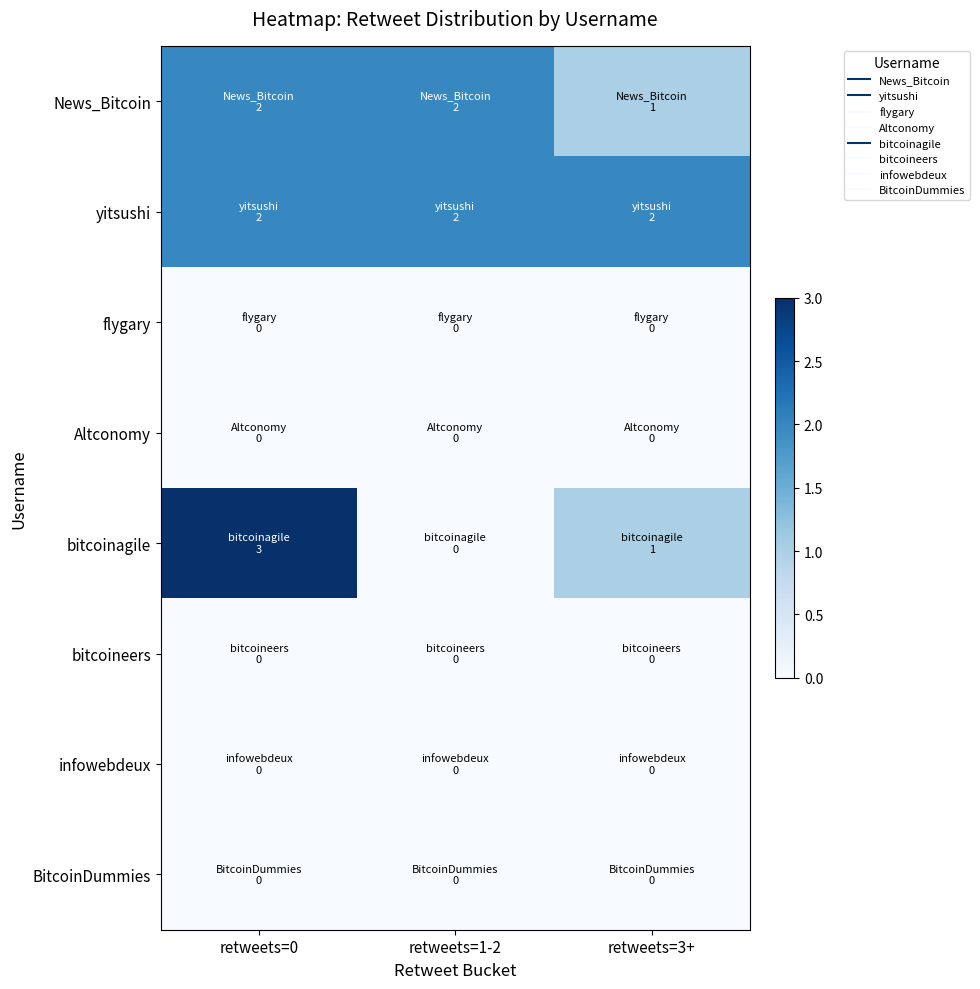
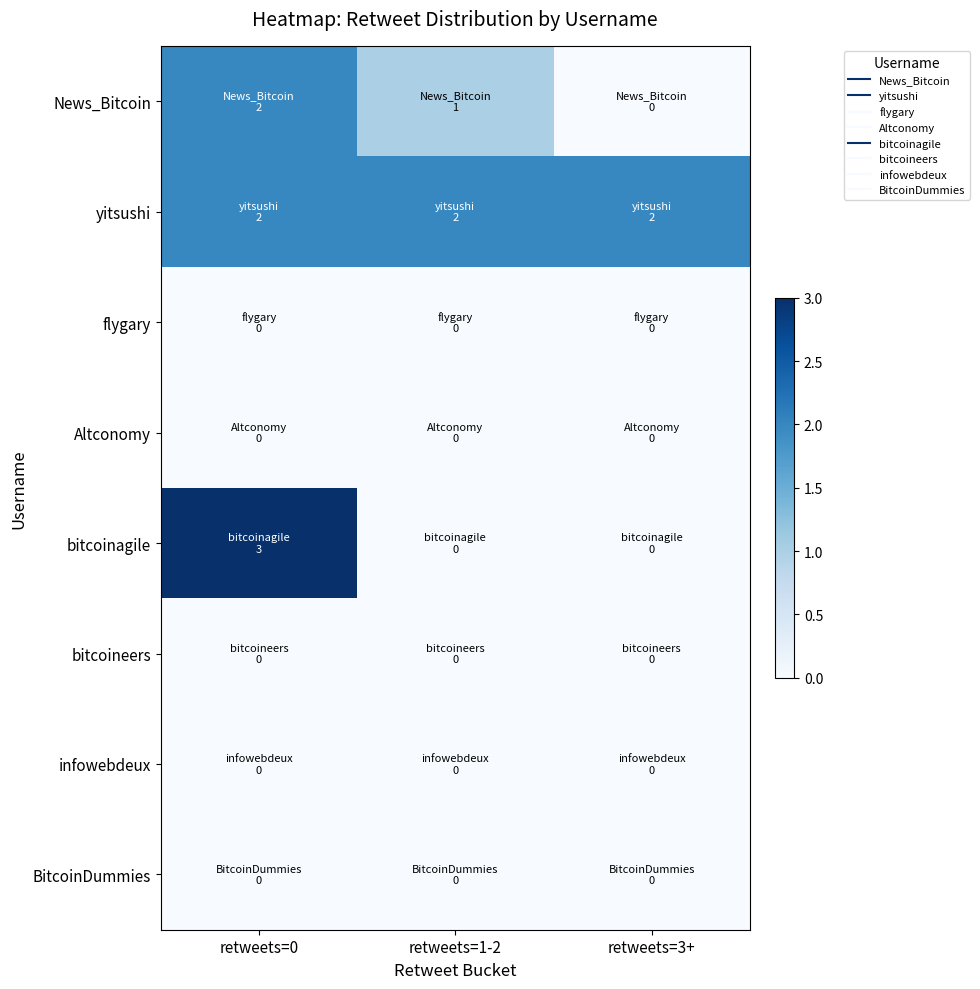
  {
    "News_Bitcoin": {
      "retweets=0": 2,
-     "retweets=1-2": 2,
-     "retweets=3+": 1
+     "retweets=1-2": 1,
+     "retweets=3+": 0
    },
    "yitsushi": {
      "retweets=0": 2,
      "retweets=1-2": 2,
      "retweets=3+": 2
    },
    "flygary": {
      "retweets=0": 0,
      "retweets=1-2": 0,
      "retweets=3+": 0
    },
    "Altconomy": {
      "retweets=0": 0,
      "retweets=1-2": 0,
      "retweets=3+": 0
    },
    "bitcoinagile": {
      "retweets=0": 3,
      "retweets=1-2": 0,
-     "retweets=3+": 1
+     "retweets=3+": 0
    },
    "bitcoineers": {
      "retweets=0": 0,
      "retweets=1-2": 0,
      "retweets=3+": 0
    },
    "infowebdeux": {
      "retweets=0": 0,
      "retweets=1-2": 0,
      "retweets=3+": 0
    },
    "BitcoinDummies": {
      "retweets=0": 0,
      "retweets=1-2": 0,
      "retweets=3+": 0
    }
  }
